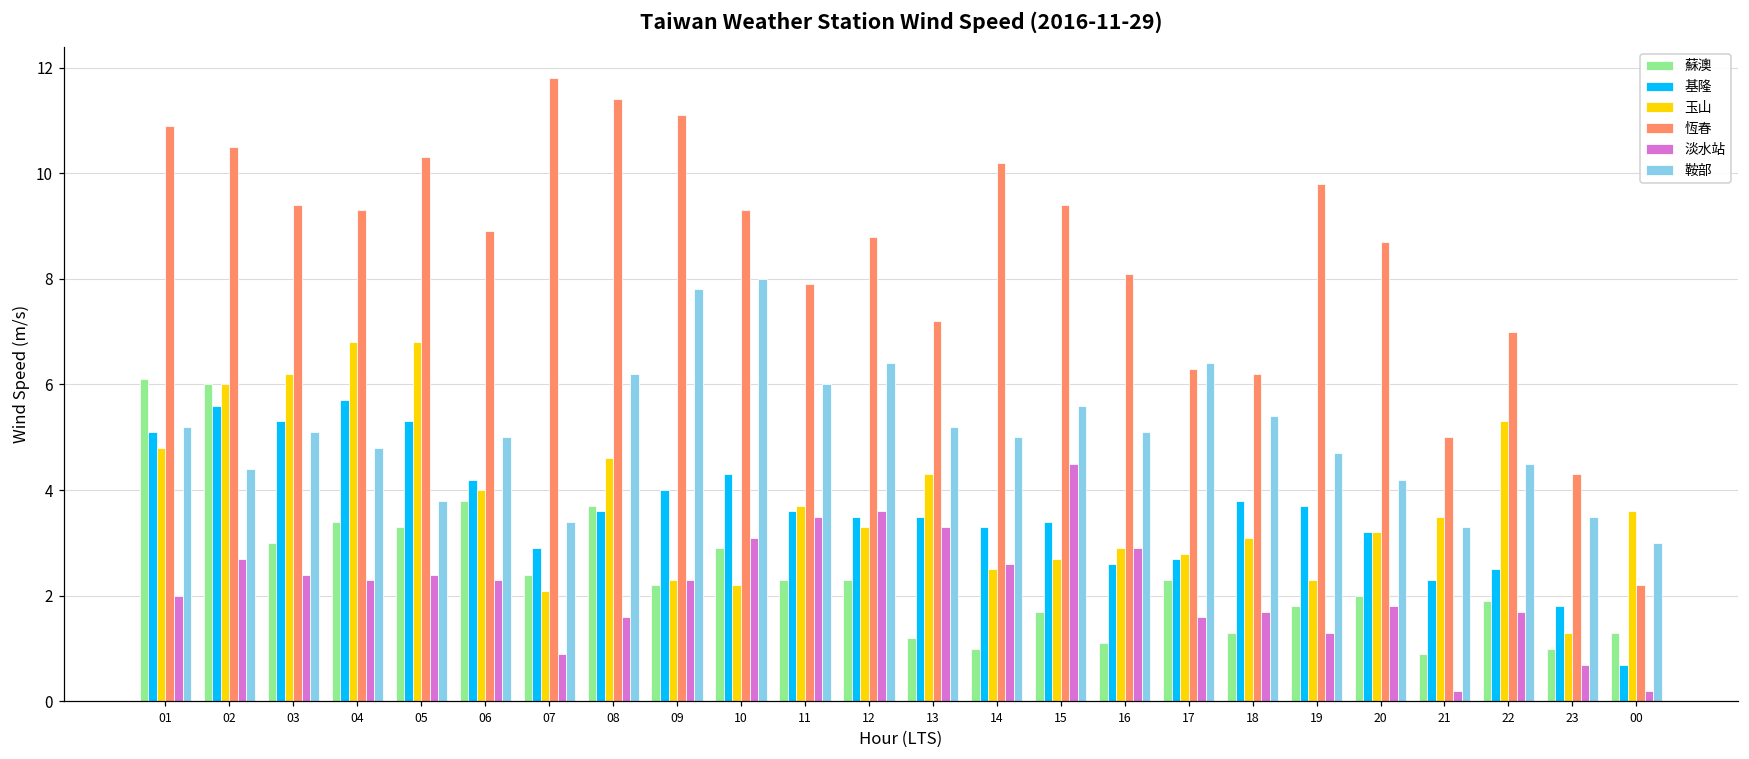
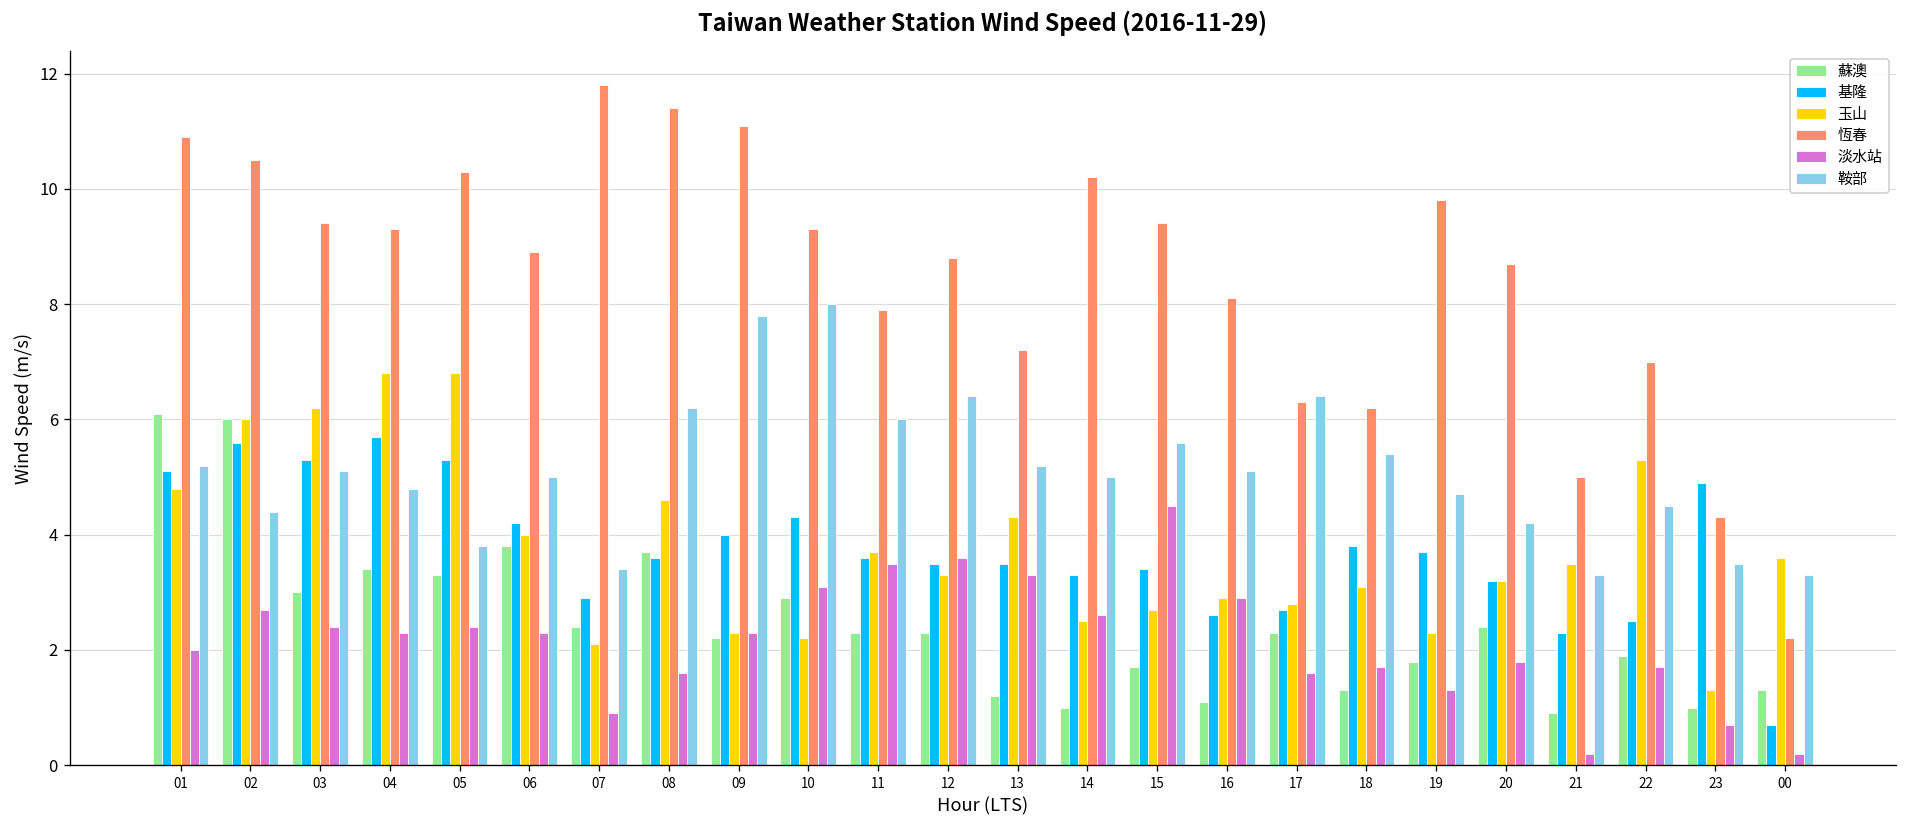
  {
    "蘇澳": {
      "01": 6.1,
      "02": 6.0,
      "03": 3.0,
      "04": 3.4,
      "05": 3.3,
      "06": 3.8,
      "07": 2.4,
      "08": 3.7,
      "09": 2.2,
      "10": 2.9,
      "11": 2.3,
      "12": 2.3,
      "13": 1.2,
      "14": 1.0,
      "15": 1.7,
      "16": 1.1,
      "17": 2.3,
      "18": 1.3,
      "19": 1.8,
-     "20": 2.0,
+     "20": 2.4,
      "21": 0.9,
      "22": 1.9,
      "23": 1.0,
      "00": 1.3
    },
    "基隆": {
      "01": 5.1,
      "02": 5.6,
      "03": 5.3,
      "04": 5.7,
      "05": 5.3,
      "06": 4.2,
      "07": 2.9,
      "08": 3.6,
      "09": 4.0,
      "10": 4.3,
      "11": 3.6,
      "12": 3.5,
      "13": 3.5,
      "14": 3.3,
      "15": 3.4,
      "16": 2.6,
      "17": 2.7,
      "18": 3.8,
      "19": 3.7,
      "20": 3.2,
      "21": 2.3,
      "22": 2.5,
-     "23": 1.8,
+     "23": 4.9,
      "00": 0.7
    },
    "玉山": {
      "01": 4.8,
      "02": 6.0,
      "03": 6.2,
      "04": 6.8,
      "05": 6.8,
      "06": 4.0,
      "07": 2.1,
      "08": 4.6,
      "09": 2.3,
      "10": 2.2,
      "11": 3.7,
      "12": 3.3,
      "13": 4.3,
      "14": 2.5,
      "15": 2.7,
      "16": 2.9,
      "17": 2.8,
      "18": 3.1,
      "19": 2.3,
      "20": 3.2,
      "21": 3.5,
      "22": 5.3,
      "23": 1.3,
      "00": 3.6
    },
    "恆春": {
      "01": 10.9,
      "02": 10.5,
      "03": 9.4,
      "04": 9.3,
      "05": 10.3,
      "06": 8.9,
      "07": 11.8,
      "08": 11.4,
      "09": 11.1,
      "10": 9.3,
      "11": 7.9,
      "12": 8.8,
      "13": 7.2,
      "14": 10.2,
      "15": 9.4,
      "16": 8.1,
      "17": 6.3,
      "18": 6.2,
      "19": 9.8,
      "20": 8.7,
      "21": 5.0,
      "22": 7.0,
      "23": 4.3,
      "00": 2.2
    },
    "淡水站": {
      "01": 2.0,
      "02": 2.7,
      "03": 2.4,
      "04": 2.3,
      "05": 2.4,
      "06": 2.3,
      "07": 0.9,
      "08": 1.6,
      "09": 2.3,
      "10": 3.1,
      "11": 3.5,
      "12": 3.6,
      "13": 3.3,
      "14": 2.6,
      "15": 4.5,
      "16": 2.9,
      "17": 1.6,
      "18": 1.7,
      "19": 1.3,
      "20": 1.8,
      "21": 0.2,
      "22": 1.7,
      "23": 0.7,
      "00": 0.2
    },
    "鞍部": {
      "01": 5.2,
      "02": 4.4,
      "03": 5.1,
      "04": 4.8,
      "05": 3.8,
      "06": 5.0,
      "07": 3.4,
      "08": 6.2,
      "09": 7.8,
      "10": 8.0,
      "11": 6.0,
      "12": 6.4,
      "13": 5.2,
      "14": 5.0,
      "15": 5.6,
      "16": 5.1,
      "17": 6.4,
      "18": 5.4,
      "19": 4.7,
      "20": 4.2,
      "21": 3.3,
      "22": 4.5,
      "23": 3.5,
-     "00": 3.0
+     "00": 3.3
    }
  }
